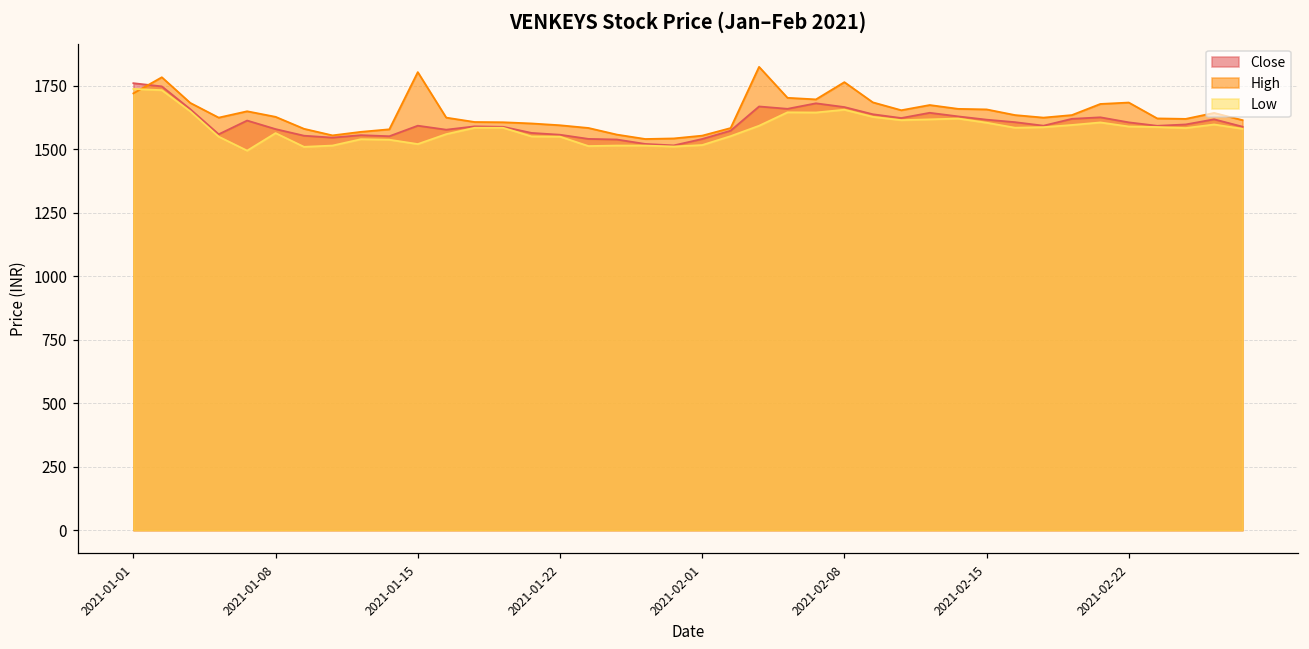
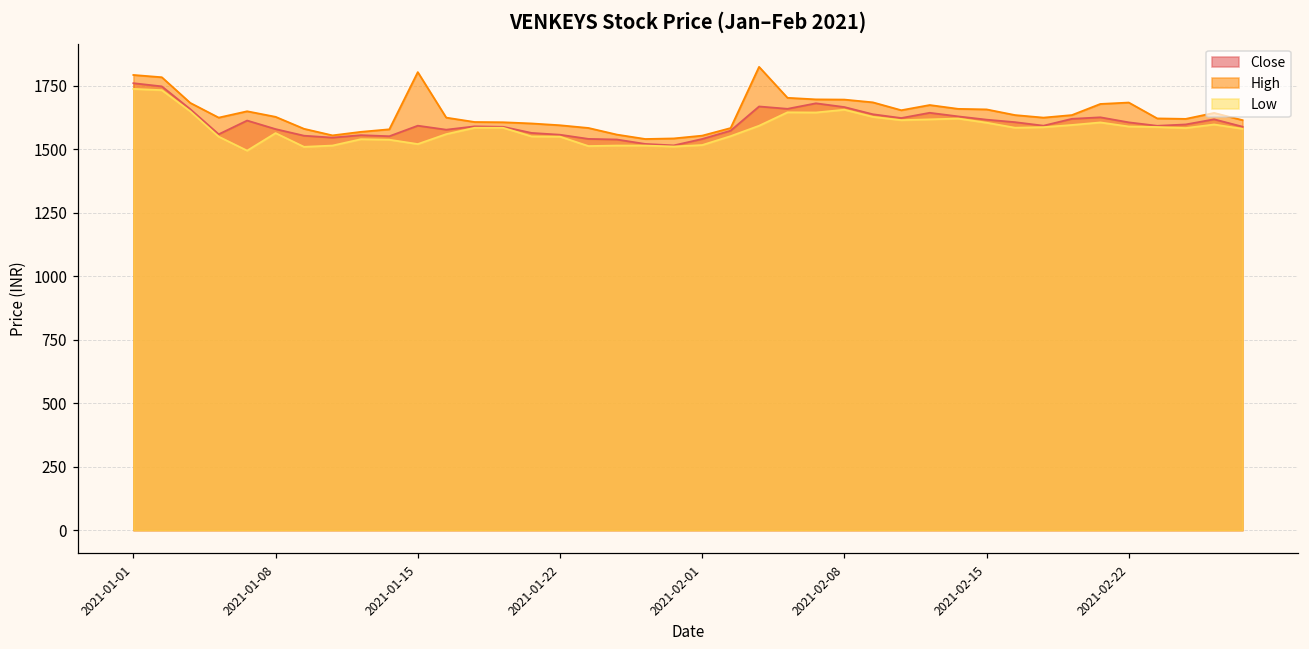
  {
    "Close": {
      "2021-01-01": 1760,
      "2021-01-08": 1580,
      "2021-01-15": 1590,
      "2021-02-01": 1540,
      "2021-02-15": 1620,
      "2021-02-22": 1610
    },
    "High": {
-     "2021-01-01": 1720,
+     "2021-01-01": 1790,
      "2021-01-08": 1630,
      "2021-01-15": 1800,
      "2021-01-22": 1590,
      "2021-02-01": 1550,
-     "2021-02-08": 1760,
+     "2021-02-08": 1700,
      "2021-02-15": 1660,
      "2021-02-22": 1680
    },
    "Low": {
      "2021-01-01": 1740,
      "2021-01-08": 1560,
      "2021-01-15": 1520,
      "2021-02-01": 1520,
      "2021-02-15": 1610,
      "2021-02-22": 1590
    }
  }
